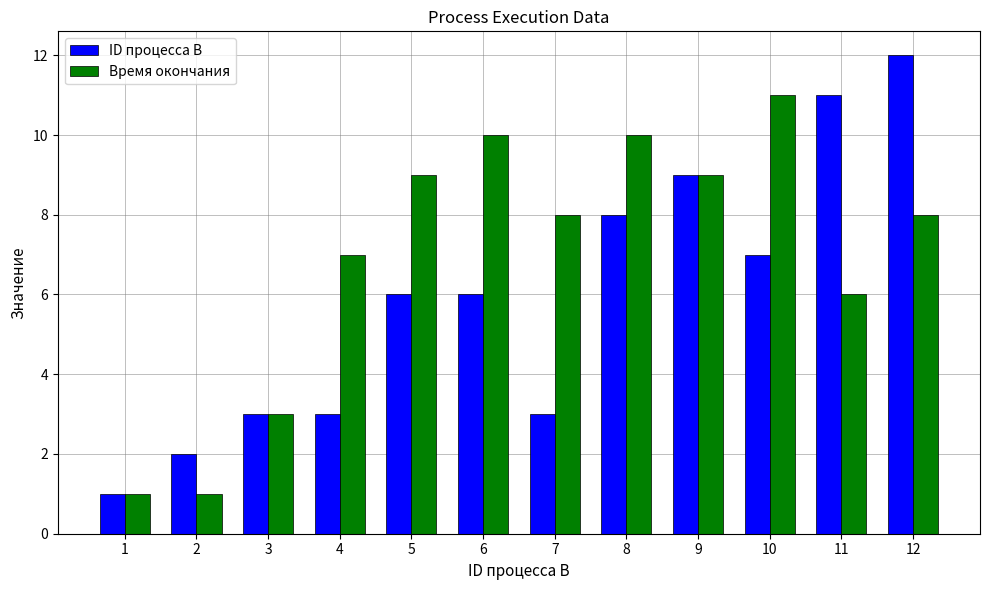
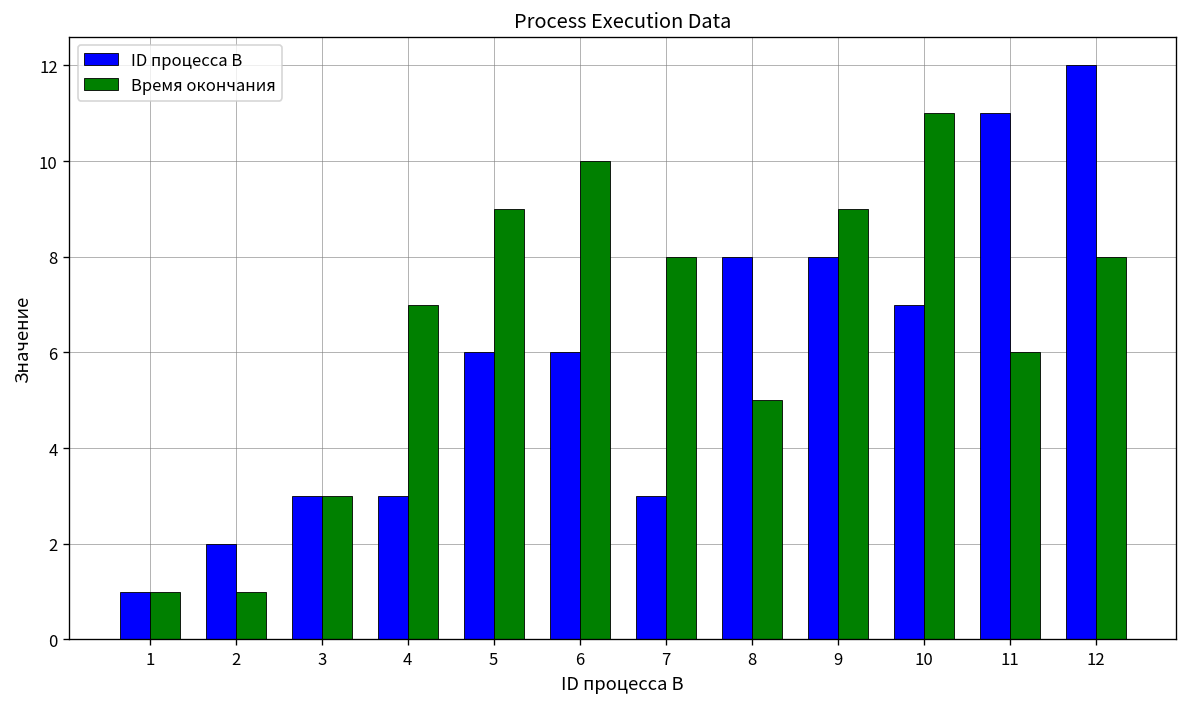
  {
    "ID процесса B": {
      "1": 1,
      "2": 2,
      "3": 3,
      "4": 3,
      "5": 6,
      "6": 6,
      "7": 3,
      "8": 8,
-     "9": 9,
+     "9": 8,
      "10": 7,
      "11": 11,
      "12": 12
    },
    "Время окончания": {
      "1": 1,
      "2": 1,
      "3": 3,
      "4": 7,
      "5": 9,
      "6": 10,
      "7": 8,
-     "8": 10,
+     "8": 5,
      "9": 9,
      "10": 11,
      "11": 6,
      "12": 8
    }
  }
